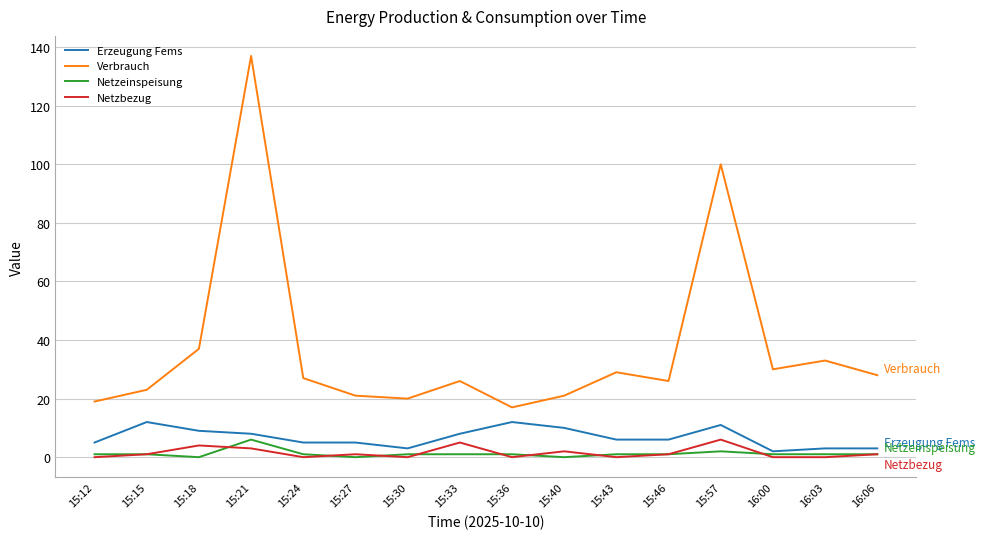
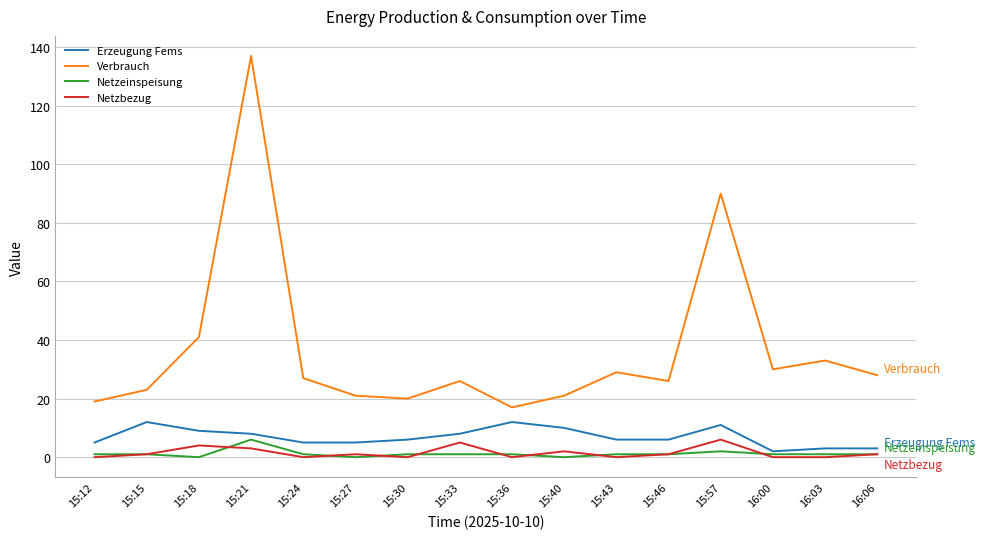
  {
    "Erzeugung Fems": {
      "15:12": 5,
      "15:15": 12,
      "15:18": 9,
      "15:21": 8,
      "15:24": 5,
      "15:27": 5,
-     "15:30": 3,
+     "15:30": 6,
      "15:33": 8,
      "15:36": 12,
      "15:40": 10,
      "15:43": 6,
      "15:46": 6,
      "15:57": 11,
      "16:00": 2,
      "16:03": 3,
      "16:06": 3
    },
    "Verbrauch": {
      "15:12": 19,
      "15:15": 23,
-     "15:18": 37,
+     "15:18": 41,
      "15:21": 137,
      "15:24": 27,
      "15:27": 21,
      "15:30": 20,
      "15:33": 26,
      "15:36": 17,
      "15:40": 21,
      "15:43": 29,
      "15:46": 26,
-     "15:57": 100,
+     "15:57": 90,
      "16:00": 30,
      "16:03": 33,
      "16:06": 28
    },
    "Netzeinspeisung": {
      "15:12": 1,
      "15:18": 0,
      "15:21": 6,
      "15:24": 1,
      "15:27": 0,
      "15:30": 1,
      "15:33": 1,
      "15:36": 1,
      "15:40": 0,
      "15:43": 1,
      "15:57": 2,
      "16:00": 1,
      "16:03": 1
    },
    "Netzbezug": {
      "15:12": 0,
      "15:18": 4,
      "15:21": 3,
      "15:24": 0,
      "15:27": 1,
      "15:30": 0,
      "15:33": 5,
      "15:36": 0,
      "15:40": 2,
      "15:43": 0,
      "15:57": 6,
      "16:00": 0,
      "16:03": 0
    }
  }
